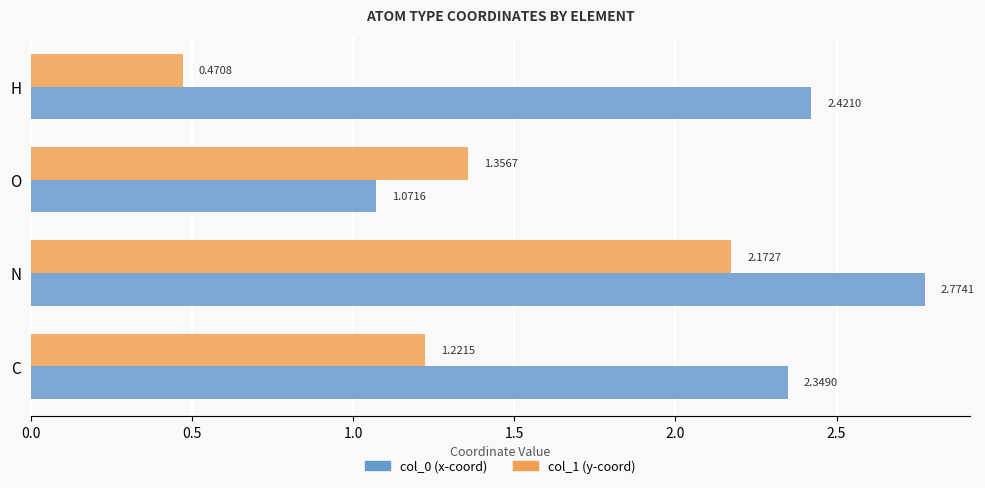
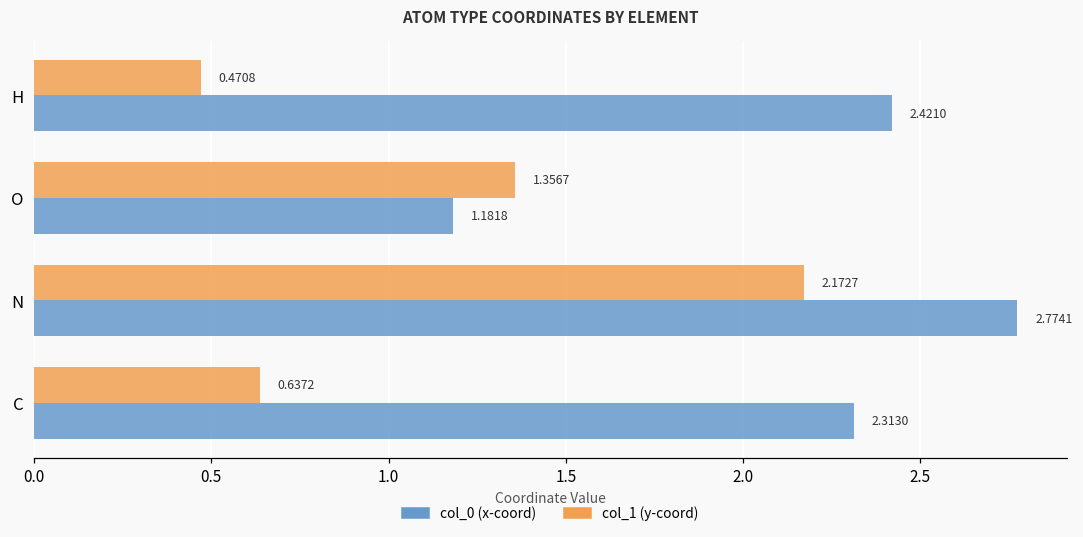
  {
    "col_0 (x-coord)": {
      "H": 2.4210,
-     "O": 1.0716,
+     "O": 1.1818,
      "N": 2.7741,
-     "C": 2.3490
+     "C": 2.3130
    },
    "col_1 (y-coord)": {
      "H": 0.4708,
      "O": 1.3567,
      "N": 2.1727,
-     "C": 1.2215
+     "C": 0.6372
    }
  }
